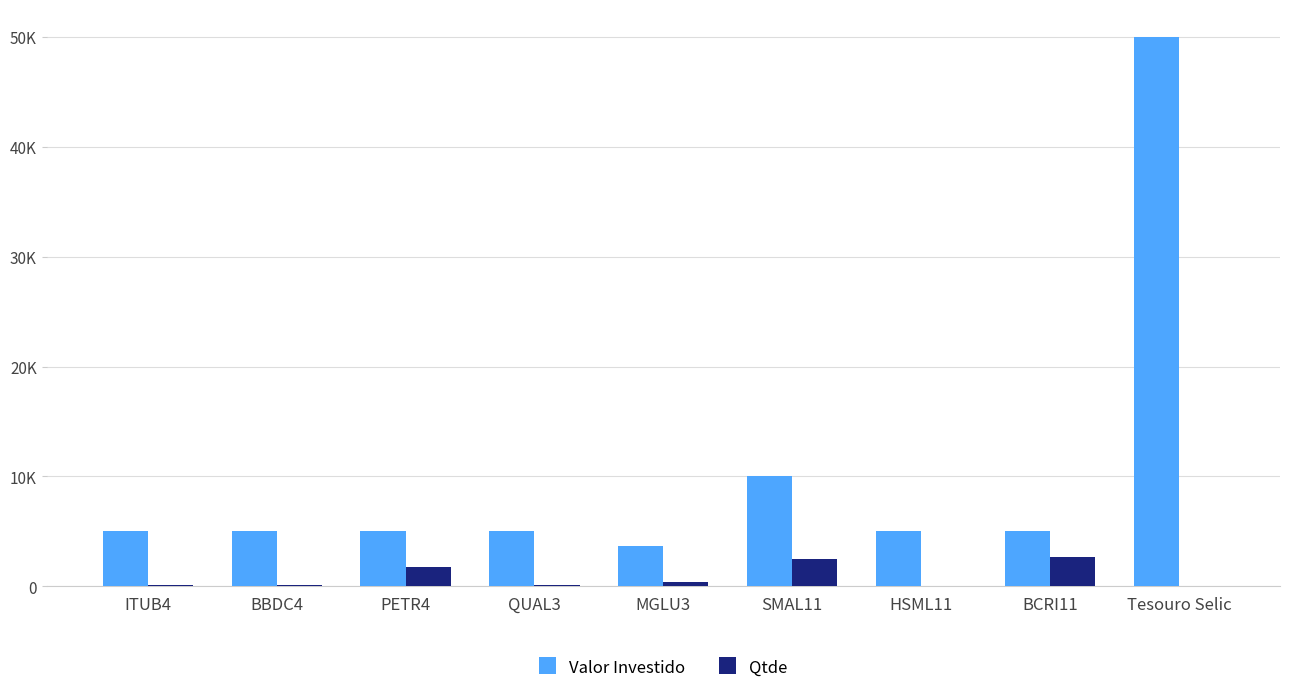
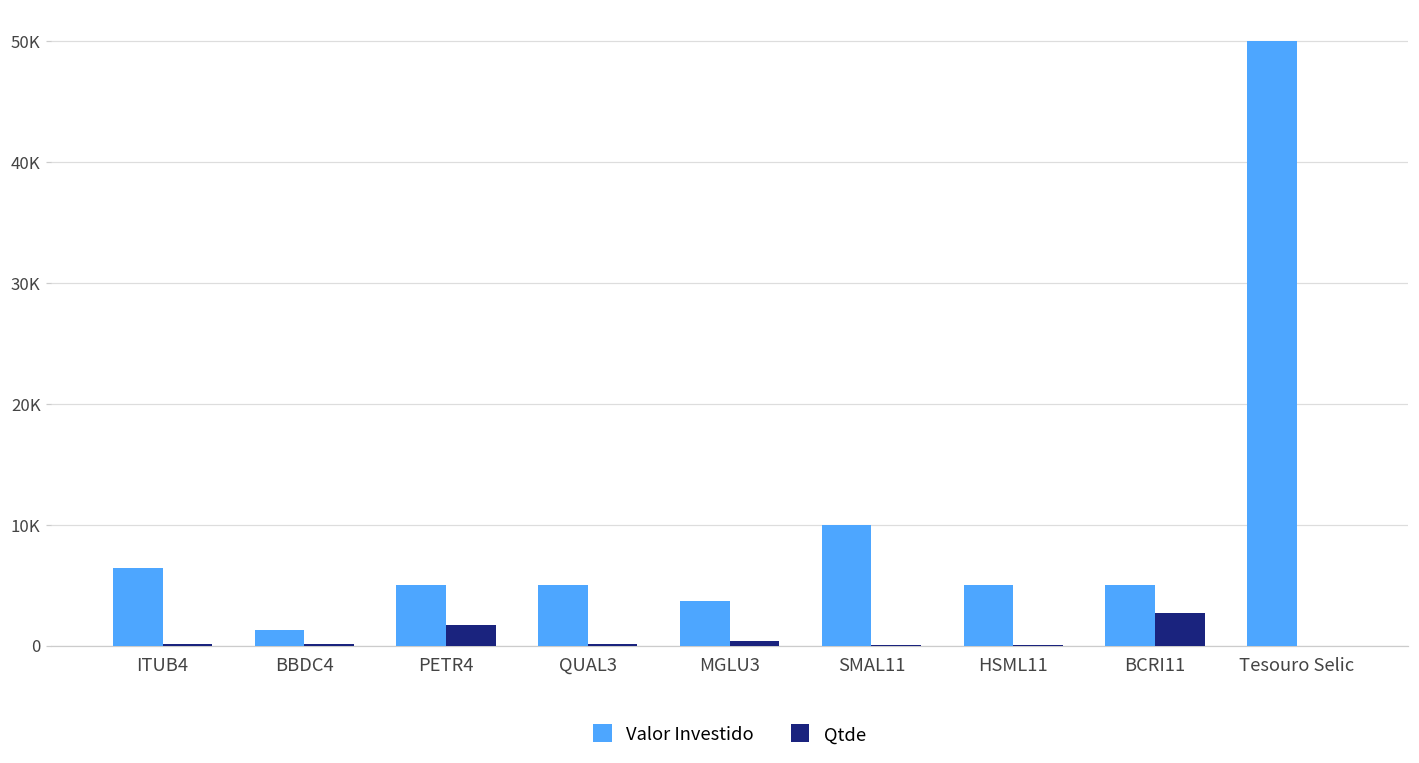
  {
    "Valor Investido": {
-     "ITUB4": 5000,
-     "BBDC4": 5000,
+     "ITUB4": 6400,
+     "BBDC4": 1300,
      "PETR4": 5000,
      "QUAL3": 5000,
      "MGLU3": 3700,
      "SMAL11": 10000,
      "HSML11": 5000,
      "BCRI11": 5000,
      "Tesouro Selic": 50000
    },
    "Qtde": {
      "PETR4": 1700,
      "MGLU3": 400,
-     "SMAL11": 2500,
+     "SMAL11": 100,
      "BCRI11": 2700
    }
  }
